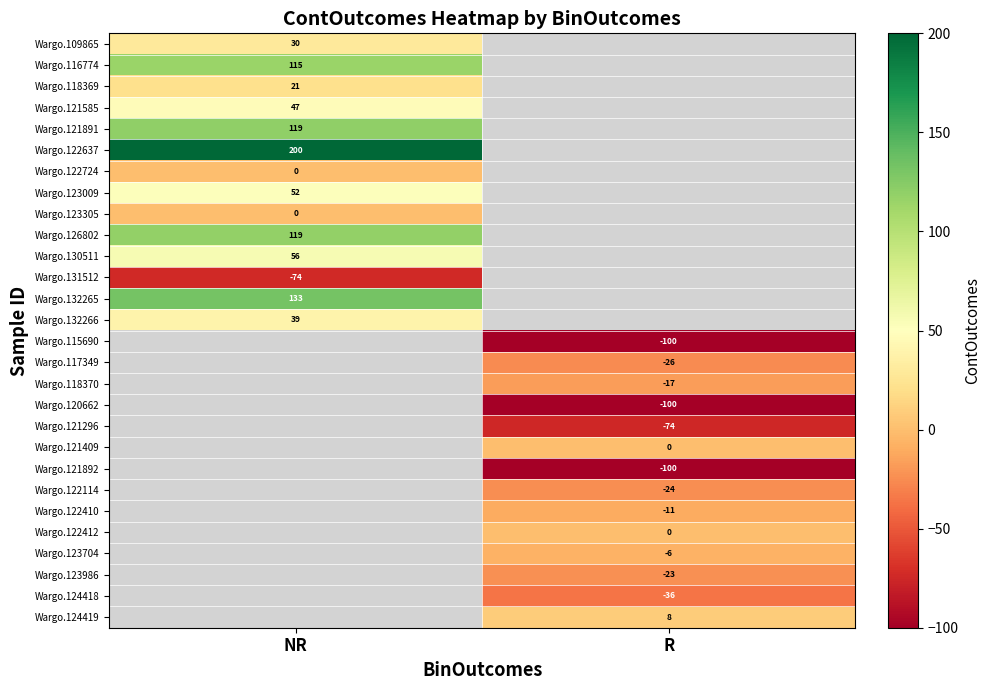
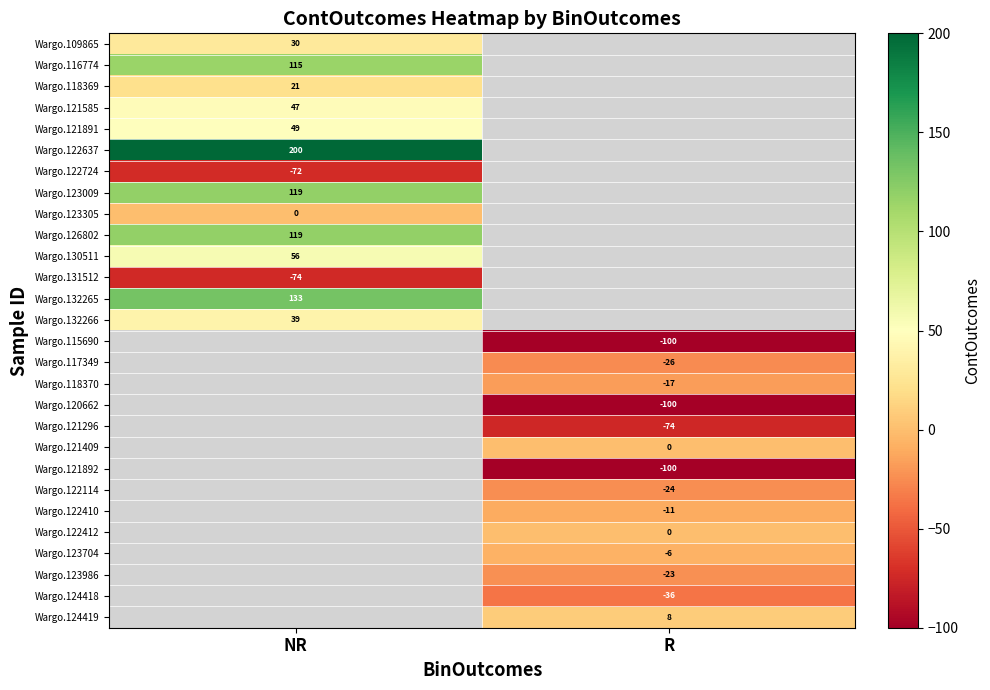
  {
    "Wargo.109865": {
      "NR": 30
    },
    "Wargo.116774": {
      "NR": 115
    },
    "Wargo.118369": {
      "NR": 21
    },
    "Wargo.121585": {
      "NR": 47
    },
    "Wargo.121891": {
-     "NR": 119
+     "NR": 49
    },
    "Wargo.122637": {
      "NR": 200
    },
    "Wargo.122724": {
-     "NR": 0
+     "NR": -72
    },
    "Wargo.123009": {
-     "NR": 52
+     "NR": 119
    },
    "Wargo.123305": {
      "NR": 0
    },
    "Wargo.126802": {
      "NR": 119
    },
    "Wargo.130511": {
      "NR": 56
    },
    "Wargo.131512": {
      "NR": -74
    },
    "Wargo.132265": {
      "NR": 133
    },
    "Wargo.132266": {
      "NR": 39
    },
    "Wargo.115690": {
      "R": -100
    },
    "Wargo.117349": {
      "R": -26
    },
    "Wargo.118370": {
      "R": -17
    },
    "Wargo.120662": {
      "R": -100
    },
    "Wargo.121296": {
      "R": -74
    },
    "Wargo.121409": {
      "R": 0
    },
    "Wargo.121892": {
      "R": -100
    },
    "Wargo.122114": {
      "R": -24
    },
    "Wargo.122410": {
      "R": -11
    },
    "Wargo.122412": {
      "R": 0
    },
    "Wargo.123704": {
      "R": -6
    },
    "Wargo.123986": {
      "R": -23
    },
    "Wargo.124418": {
      "R": -36
    },
    "Wargo.124419": {
      "R": 8
    }
  }
